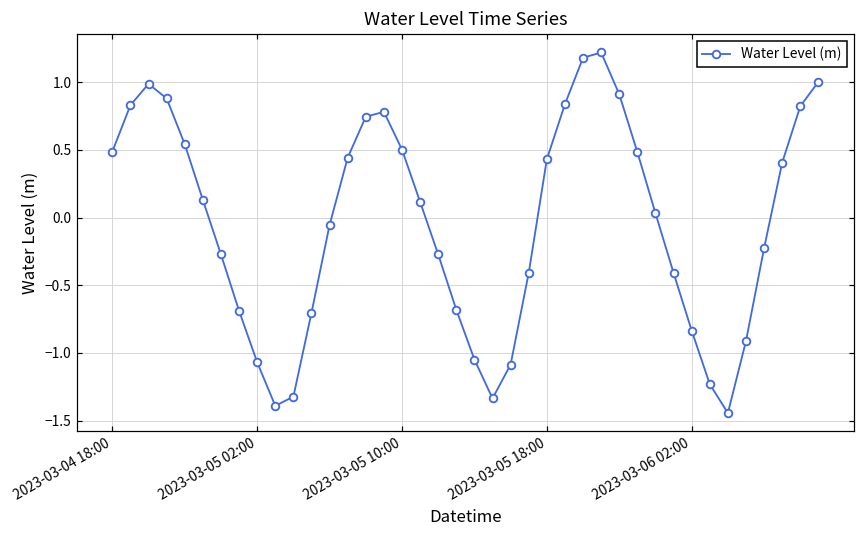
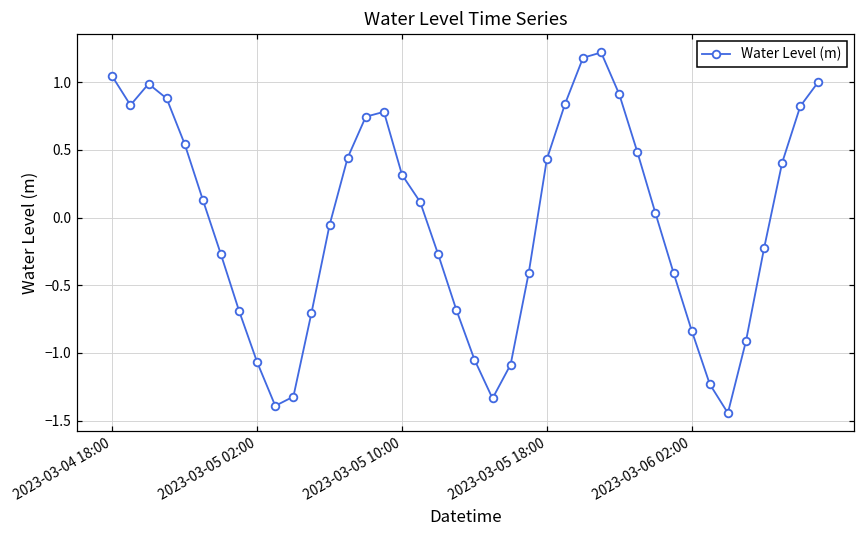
  {
-   "2023-03-04 18:00": 0.49,
+   "2023-03-04 18:00": 1.04,
    "2023-03-05 02:00": -1.07,
-   "2023-03-05 10:00": 0.50,
+   "2023-03-05 10:00": 0.32,
    "2023-03-05 18:00": 0.43,
    "2023-03-06 02:00": -0.84
  }
